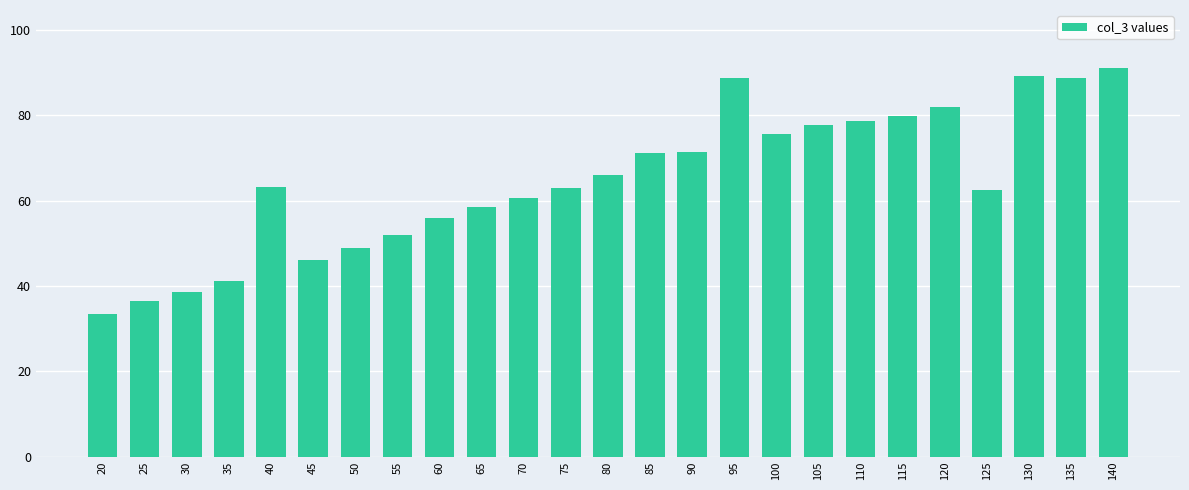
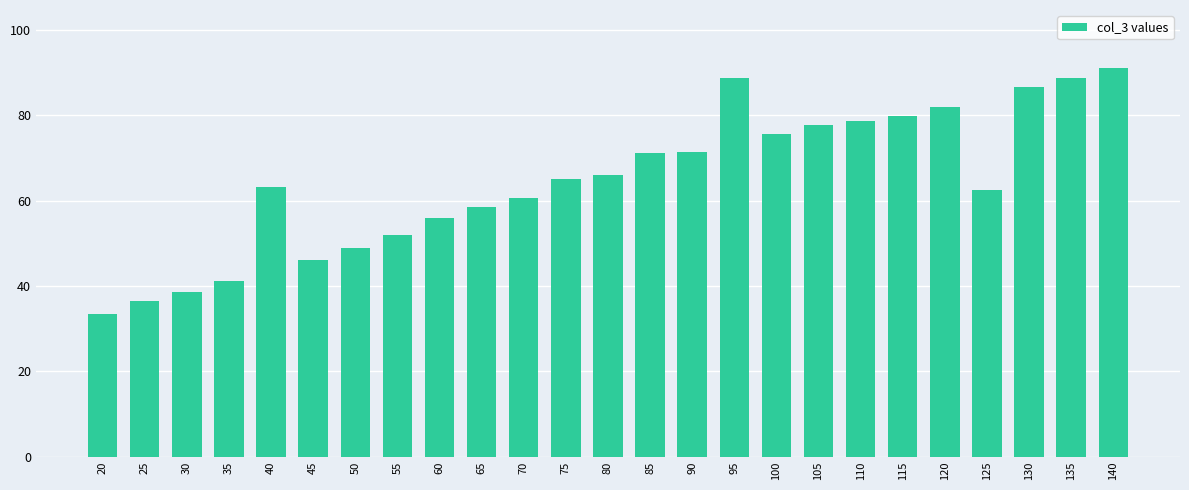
  {
    "20": 33,
    "25": 36,
    "30": 39,
    "35": 41,
    "40": 63,
    "45": 46,
    "50": 49,
    "55": 52,
    "60": 56,
    "65": 59,
    "70": 61,
-   "75": 63,
+   "75": 65,
    "80": 66,
    "85": 71,
    "90": 71,
    "95": 89,
    "100": 76,
    "105": 78,
    "110": 79,
    "115": 80,
    "120": 82,
    "125": 62,
-   "130": 89,
+   "130": 87,
    "135": 89,
    "140": 91
  }
